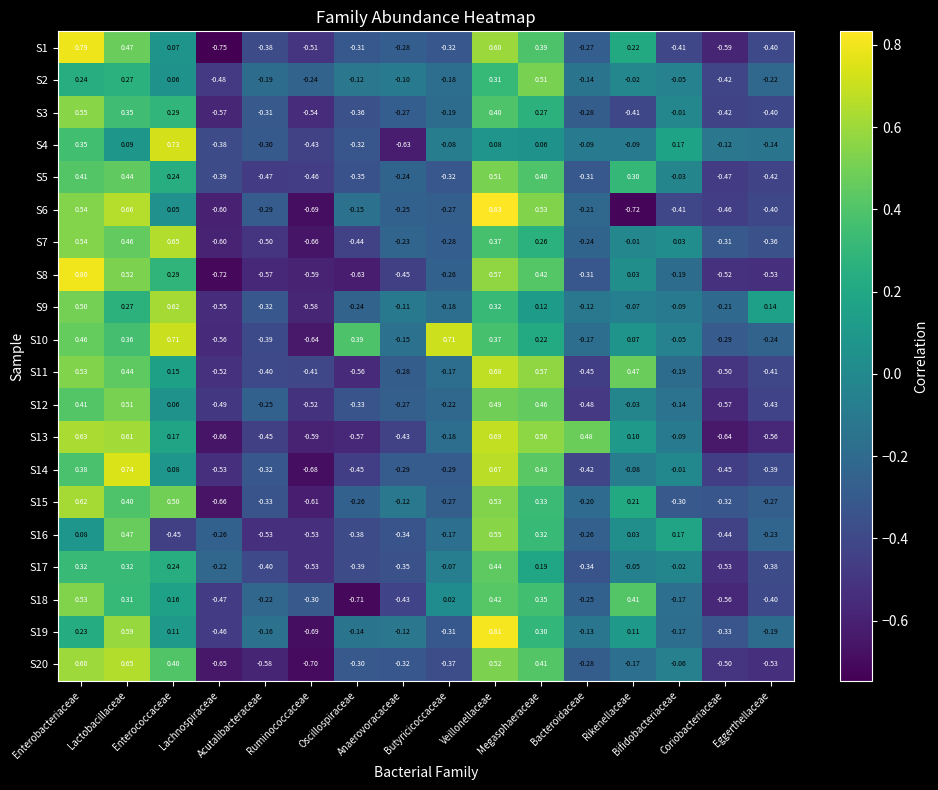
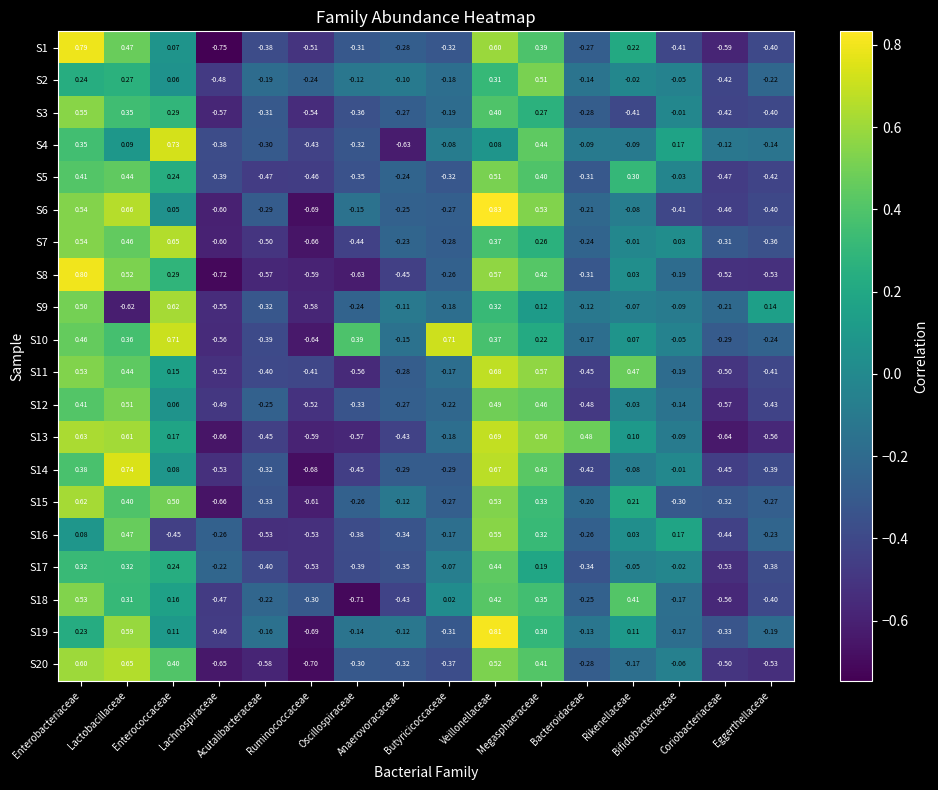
  {
    "S4": {
      "Enterobacteriaceae": 0.35,
      "Lactobacillaceae": 0.09,
      "Enterococcaceae": 0.73,
      "Lachnospiraceae": -0.38,
      "Acutalibacteraceae": -0.30,
      "Ruminococcaceae": -0.43,
      "Oscillospiraceae": -0.32,
      "Anaerovoracaceae": -0.63,
      "Butyricicoccaceae": -0.08,
      "Veillonellaceae": 0.08,
-     "Megasphaeraceae": 0.06,
+     "Megasphaeraceae": 0.44,
      "Bacteroidaceae": -0.09,
      "Rikenellaceae": -0.09,
      "Bifidobacteriaceae": 0.17,
      "Coriobacteriaceae": -0.12,
      "Eggerthellaceae": -0.14
    },
    "S6": {
      "Enterobacteriaceae": 0.54,
      "Lactobacillaceae": 0.66,
      "Enterococcaceae": 0.05,
      "Lachnospiraceae": -0.60,
      "Acutalibacteraceae": -0.29,
      "Ruminococcaceae": -0.69,
      "Oscillospiraceae": -0.15,
      "Anaerovoracaceae": -0.25,
      "Butyricicoccaceae": -0.27,
      "Veillonellaceae": 0.83,
      "Megasphaeraceae": 0.53,
      "Bacteroidaceae": -0.21,
-     "Rikenellaceae": -0.72,
+     "Rikenellaceae": -0.08,
      "Bifidobacteriaceae": -0.41,
      "Coriobacteriaceae": -0.46,
      "Eggerthellaceae": -0.40
    },
    "S9": {
      "Enterobacteriaceae": 0.50,
-     "Lactobacillaceae": 0.27,
+     "Lactobacillaceae": -0.62,
      "Enterococcaceae": 0.62,
      "Lachnospiraceae": -0.55,
      "Acutalibacteraceae": -0.32,
      "Ruminococcaceae": -0.58,
      "Oscillospiraceae": -0.24,
      "Anaerovoracaceae": -0.11,
      "Butyricicoccaceae": -0.18,
      "Veillonellaceae": 0.32,
      "Megasphaeraceae": 0.12,
      "Bacteroidaceae": -0.12,
      "Rikenellaceae": -0.07,
      "Bifidobacteriaceae": -0.09,
      "Coriobacteriaceae": -0.21,
      "Eggerthellaceae": 0.14
    }
  }
